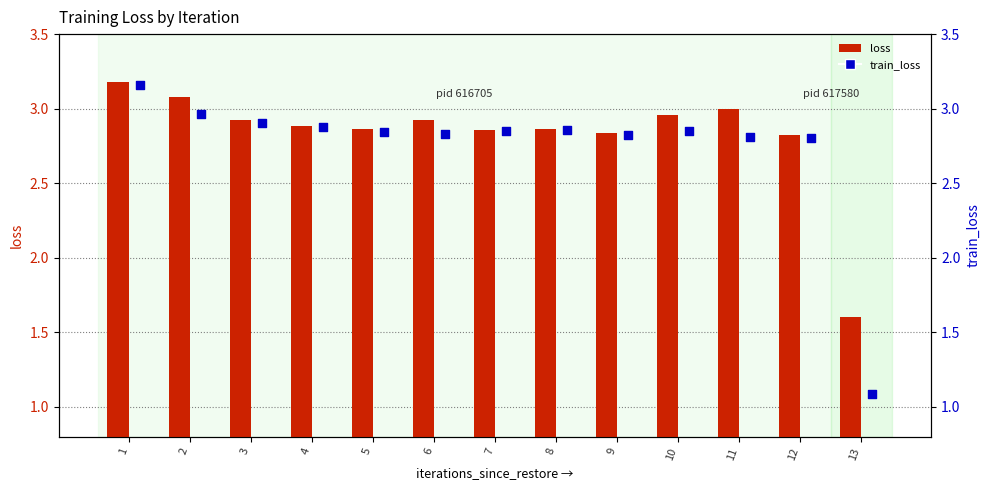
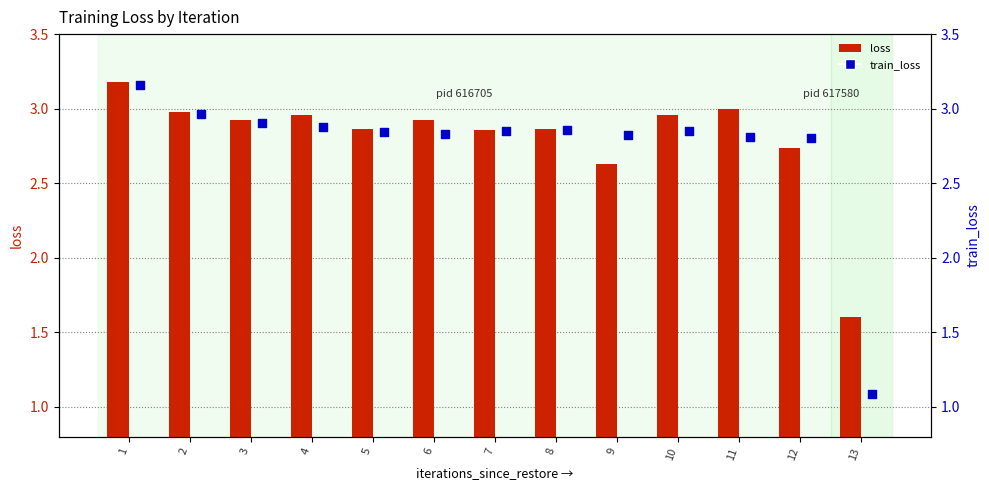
  {
    "loss": {
      "1": 3.18,
-     "2": 3.08,
+     "2": 2.98,
      "3": 2.92,
-     "4": 2.89,
+     "4": 2.96,
      "5": 2.86,
      "6": 2.92,
      "7": 2.85,
      "8": 2.87,
-     "9": 2.84,
+     "9": 2.63,
      "10": 2.96,
      "11": 3.00,
-     "12": 2.82,
+     "12": 2.73,
      "13": 1.60
    }
  }
